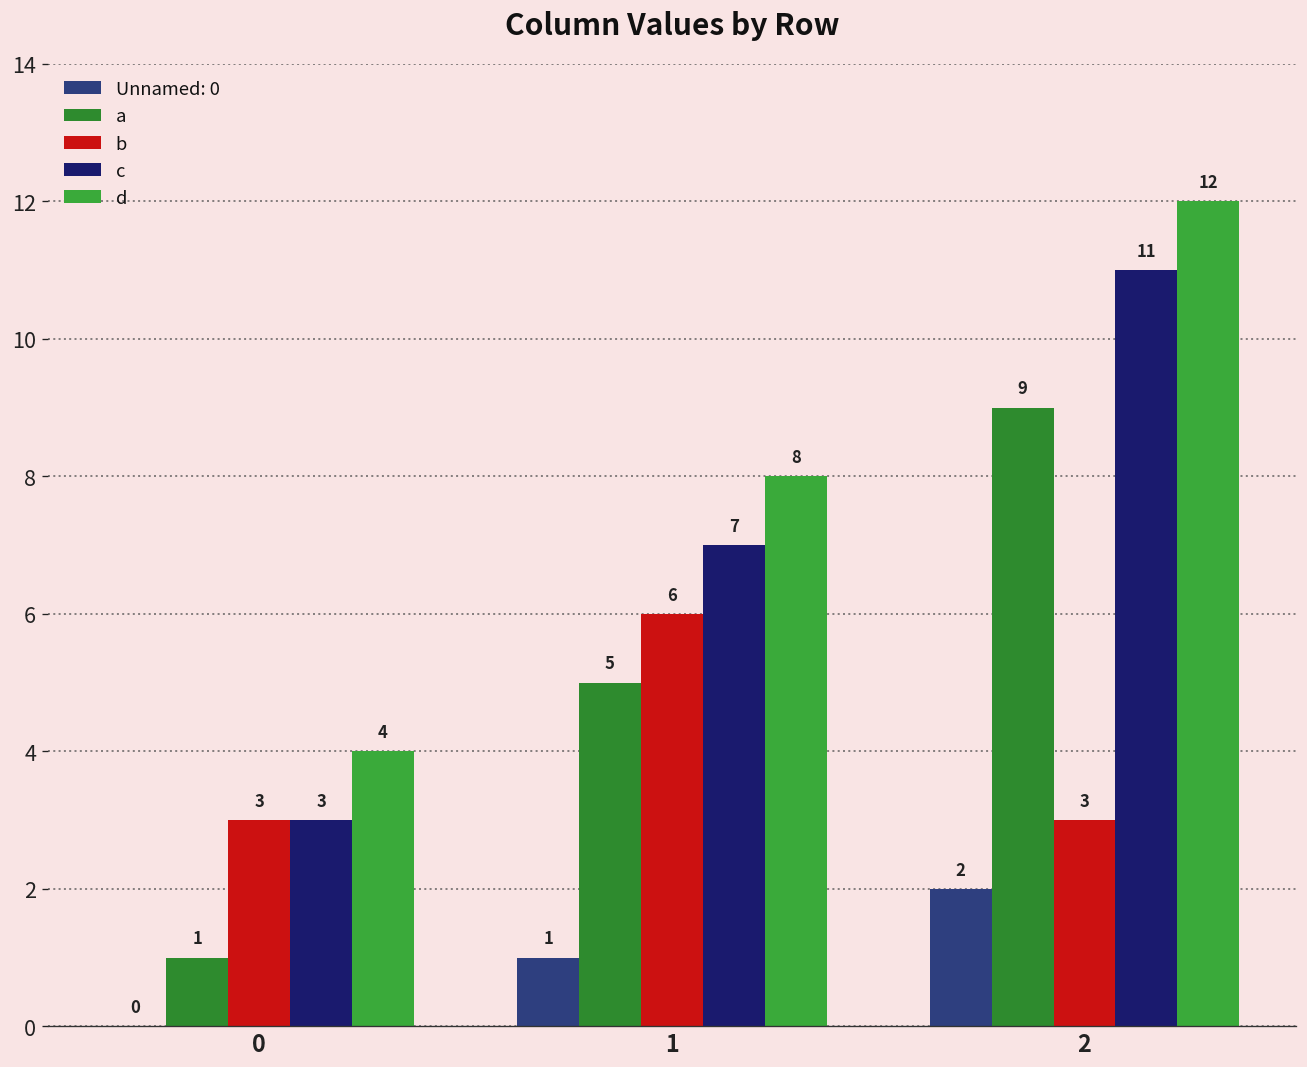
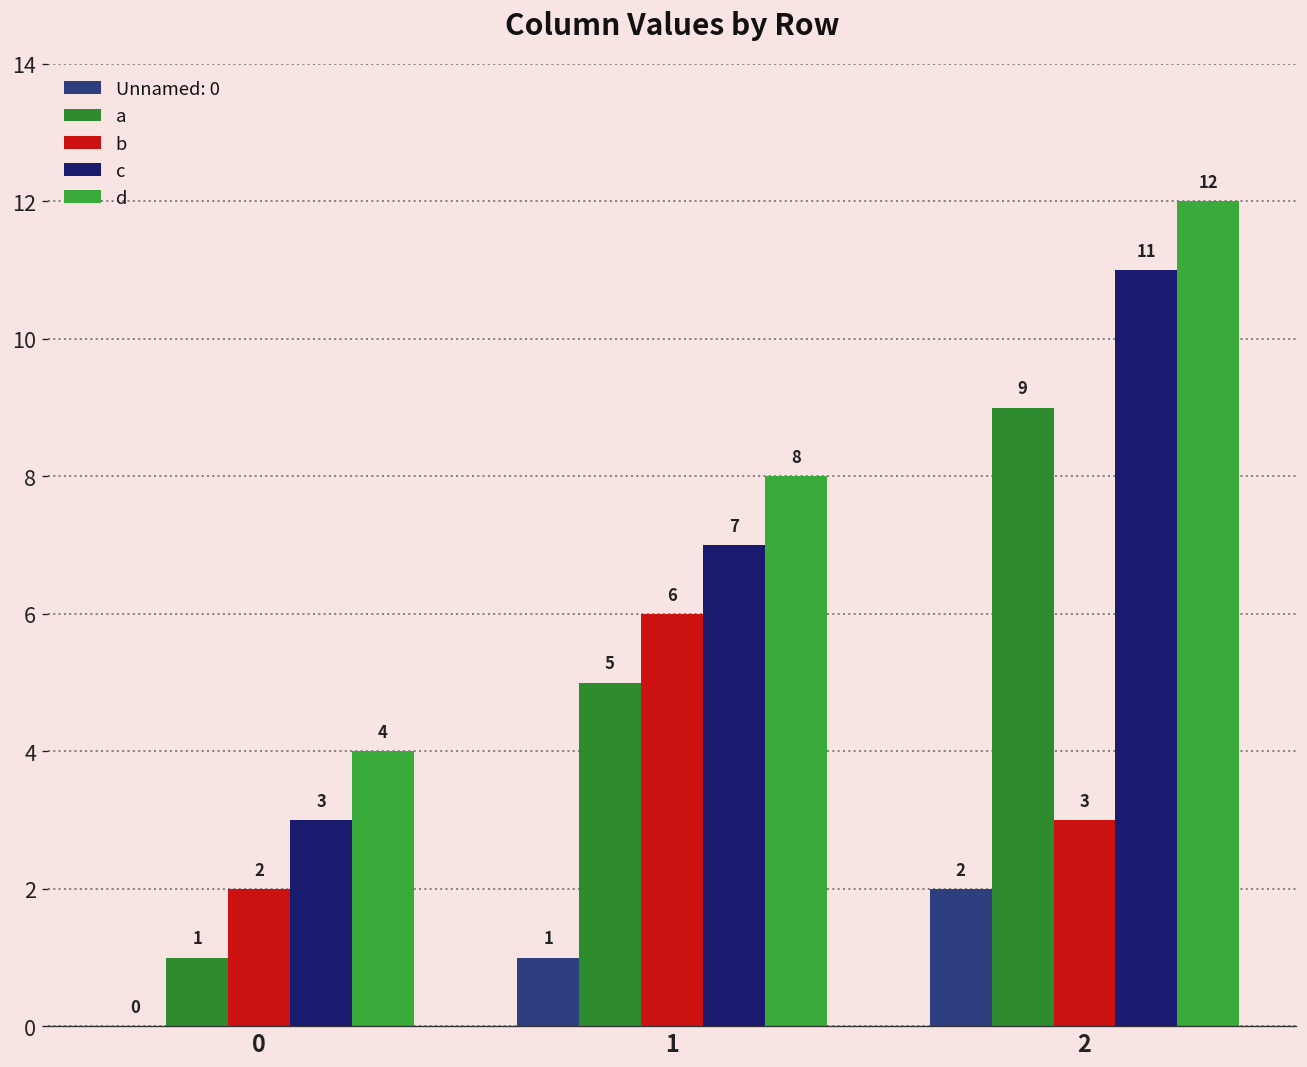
  {
    "b": {
-     "0": 3,
+     "0": 2,
      "1": 6,
      "2": 3
    }
  }
